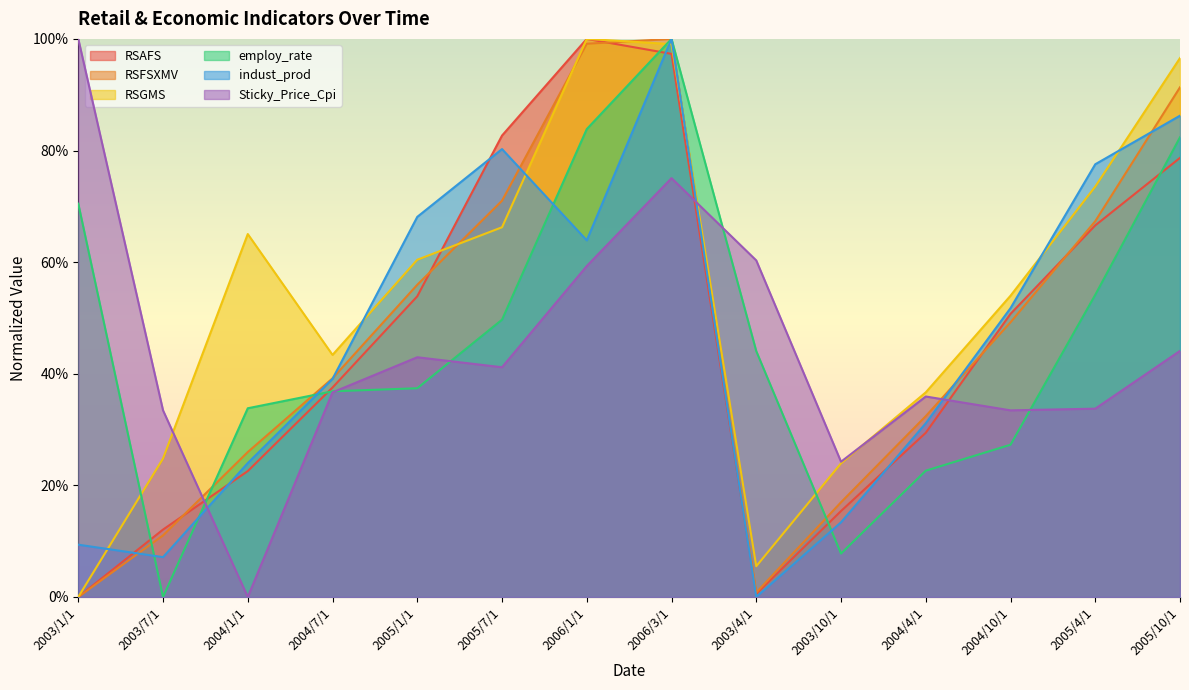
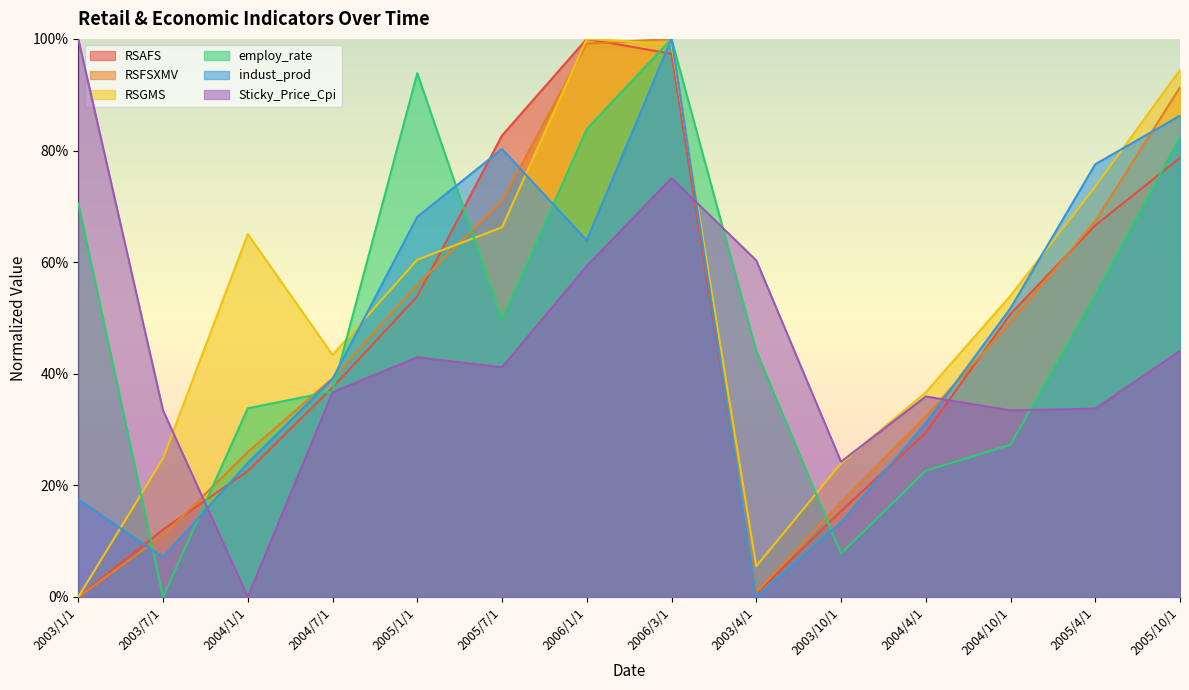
  {
    "RSGMS": {
      "2003/7/1": "25%",
      "2004/1/1": "65%",
      "2004/7/1": "43%",
      "2005/1/1": "60%",
      "2005/7/1": "66%",
      "2006/3/1": "99%",
      "2003/4/1": "6%",
      "2004/4/1": "37%",
      "2004/10/1": "54%",
      "2005/4/1": "74%",
-     "2005/10/1": "97%"
+     "2005/10/1": "94%"
    },
    "employ_rate": {
      "2003/1/1": "70%",
      "2003/7/1": "0%",
      "2004/1/1": "34%",
-     "2005/1/1": "37%",
+     "2005/1/1": "94%",
      "2005/7/1": "50%",
      "2006/1/1": "84%",
      "2003/4/1": "44%",
      "2003/10/1": "8%",
      "2004/4/1": "23%",
      "2004/10/1": "27%",
      "2005/4/1": "54%",
      "2005/10/1": "82%"
    },
    "indust_prod": {
-     "2003/1/1": "9%",
+     "2003/1/1": "17%",
      "2003/7/1": "7%",
      "2004/1/1": "24%",
      "2005/1/1": "68%",
      "2005/7/1": "80%",
      "2006/1/1": "64%",
      "2003/4/1": "0%",
      "2003/10/1": "13%",
      "2004/4/1": "31%",
      "2004/10/1": "52%",
      "2005/4/1": "78%",
      "2005/10/1": "86%"
    },
    "Sticky_Price_Cpi": {
      "2003/1/1": "100%",
      "2003/7/1": "33%",
      "2004/1/1": "0%",
      "2005/1/1": "43%",
      "2005/7/1": "41%",
      "2006/1/1": "59%",
      "2006/3/1": "75%",
      "2003/4/1": "60%",
      "2004/4/1": "36%",
      "2004/10/1": "33%",
      "2005/4/1": "34%",
      "2005/10/1": "44%"
    }
  }
